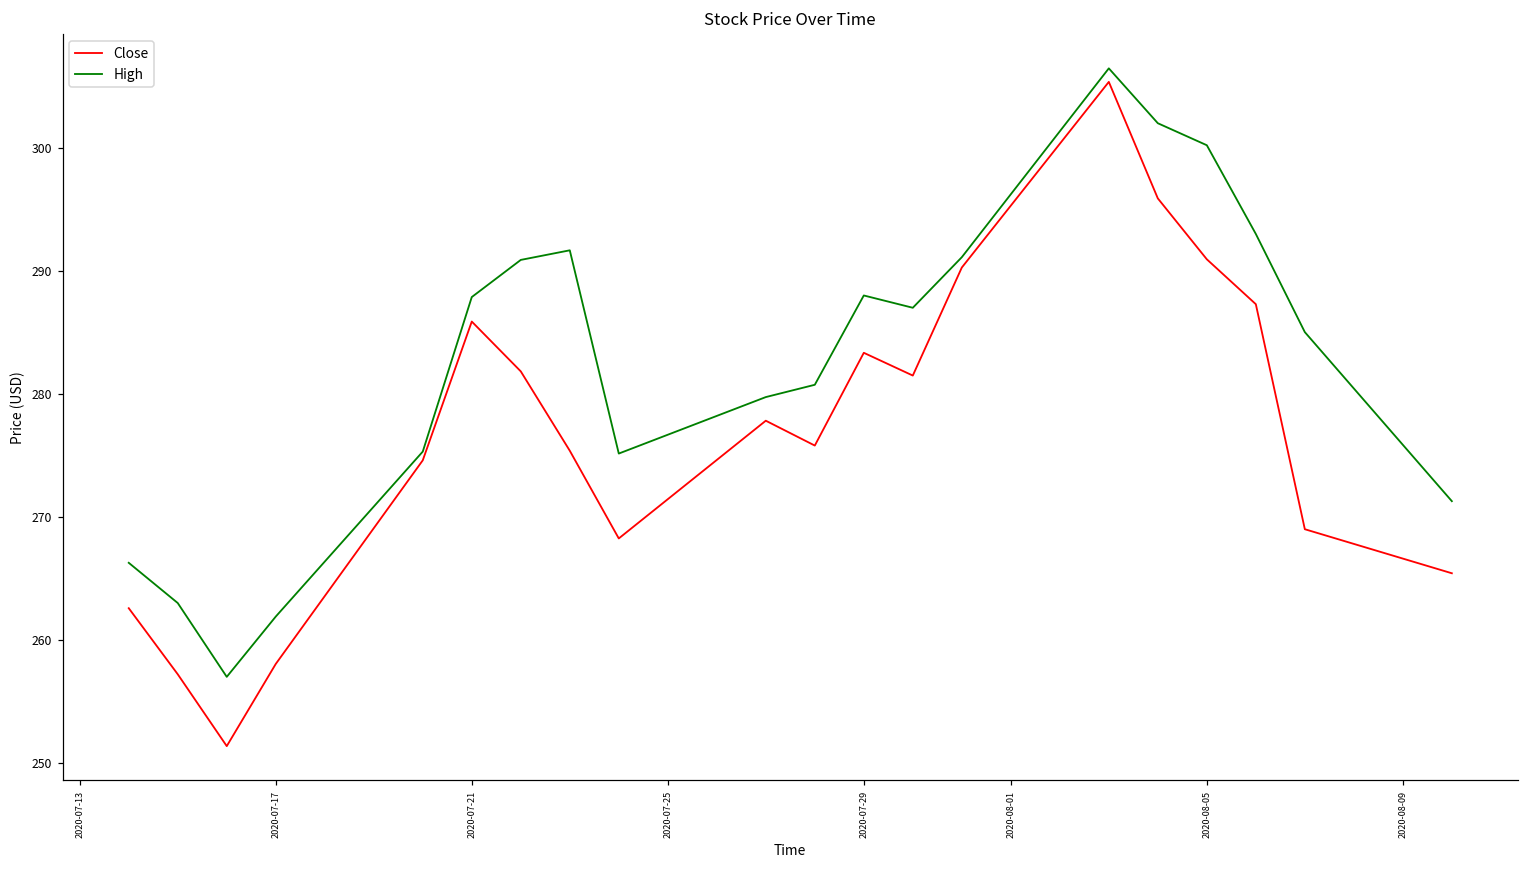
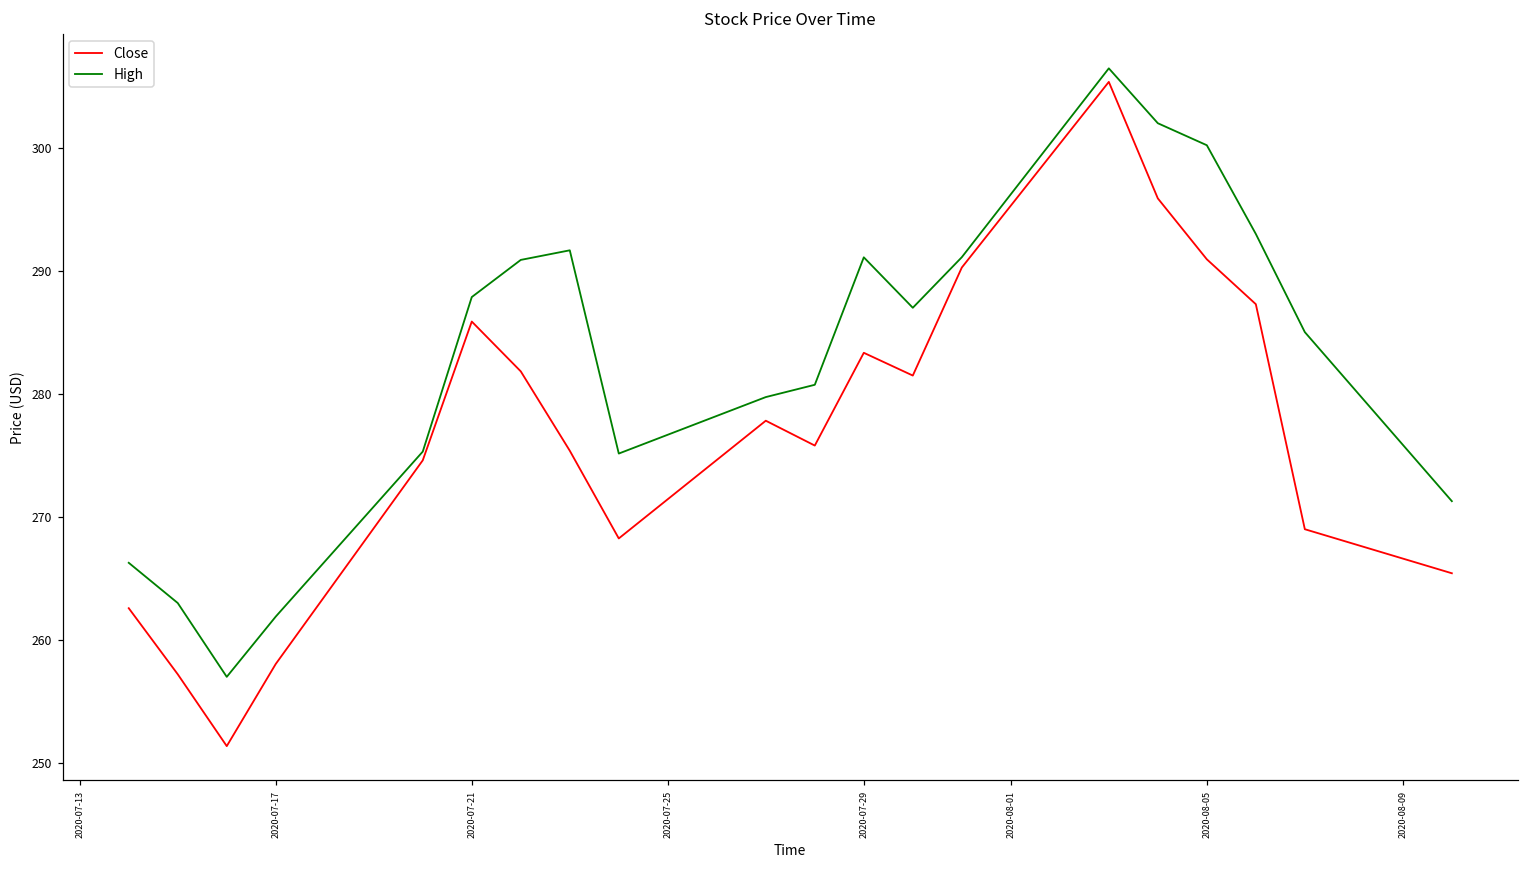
  {
    "Close": {
      "2020-07-17": 258.0,
      "2020-07-21": 285.9,
      "2020-07-29": 283.3,
      "2020-08-05": 290.9
    },
    "High": {
      "2020-07-17": 261.9,
      "2020-07-21": 287.9,
-     "2020-07-29": 288.0,
+     "2020-07-29": 291.1,
      "2020-08-05": 300.2
    }
  }
